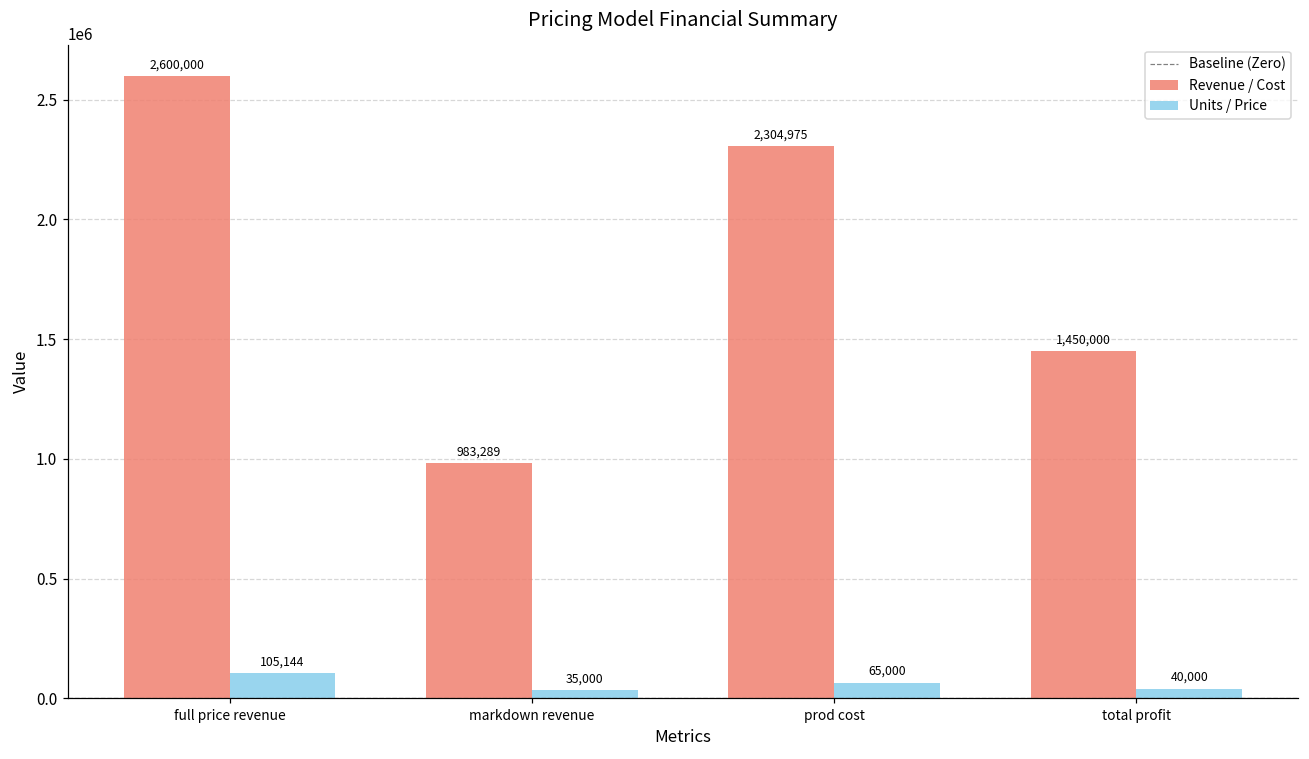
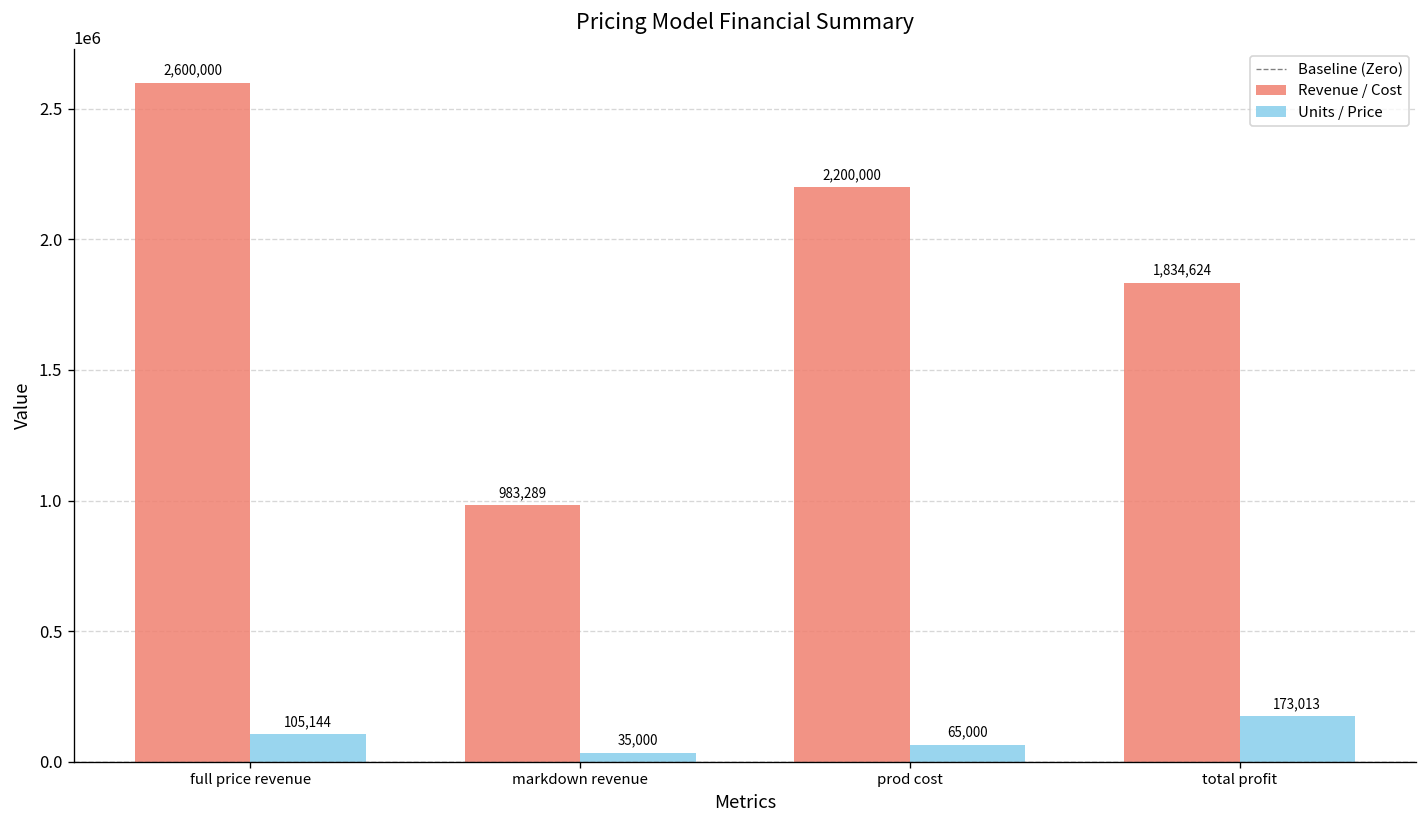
  {
    "Revenue / Cost": {
      "full price revenue": "2,600,000",
      "markdown revenue": "983,289",
-     "prod cost": "2,304,975",
-     "total profit": "1,450,000"
+     "prod cost": "2,200,000",
+     "total profit": "1,834,624"
    },
    "Units / Price": {
      "full price revenue": "105,144",
      "markdown revenue": "35,000",
      "prod cost": "65,000",
-     "total profit": "40,000"
+     "total profit": "173,013"
    }
  }
